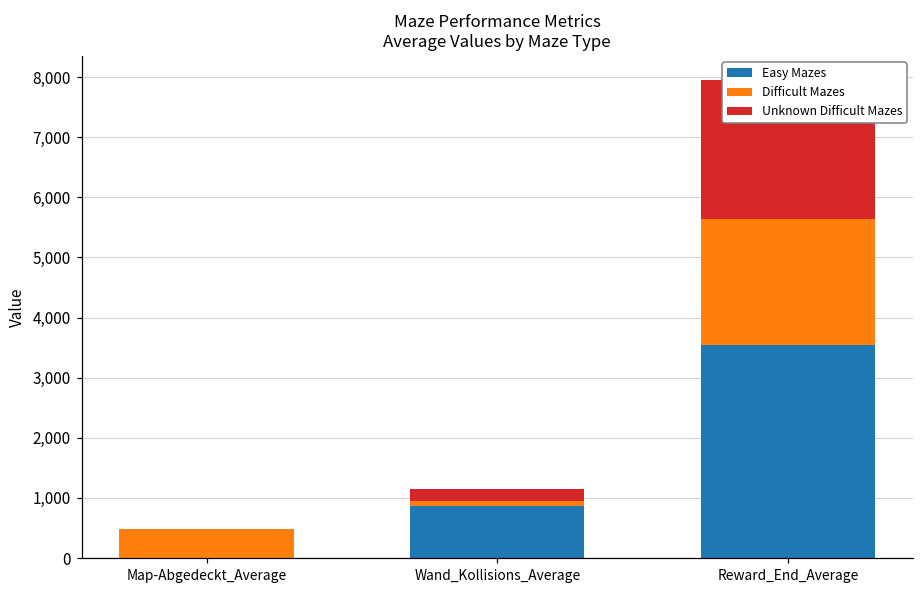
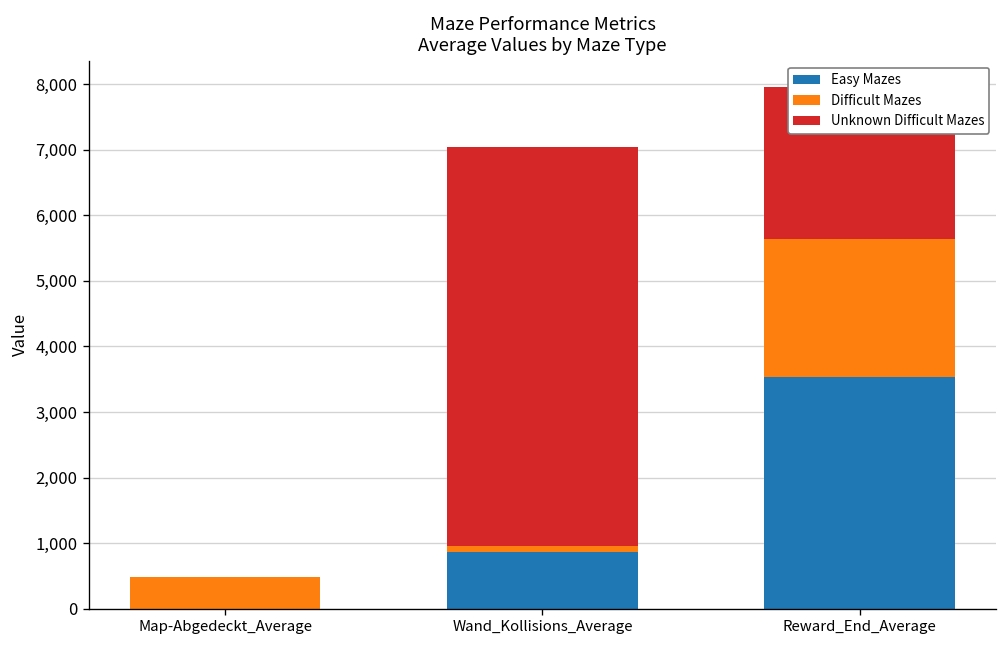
  {
    "Easy Mazes": {
      "Wand_Kollisions_Average": "900",
      "Reward_End_Average": "3,500"
    },
    "Difficult Mazes": {
      "Map-Abgedeckt_Average": "500",
      "Wand_Kollisions_Average": "100",
      "Reward_End_Average": "2,100"
    },
    "Unknown Difficult Mazes": {
-     "Wand_Kollisions_Average": "200"
+     "Wand_Kollisions_Average": "6,100"
    }
  }
